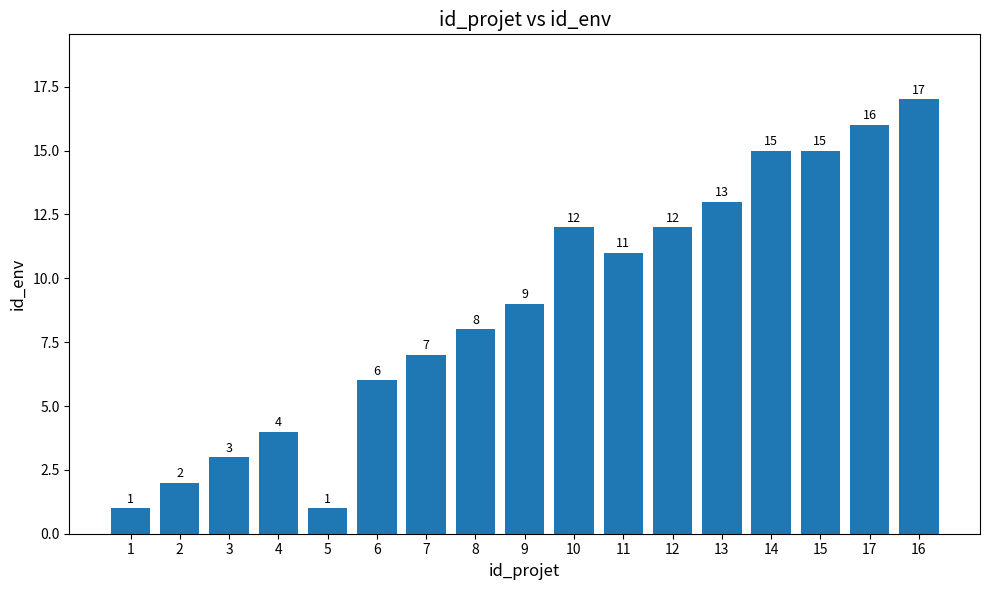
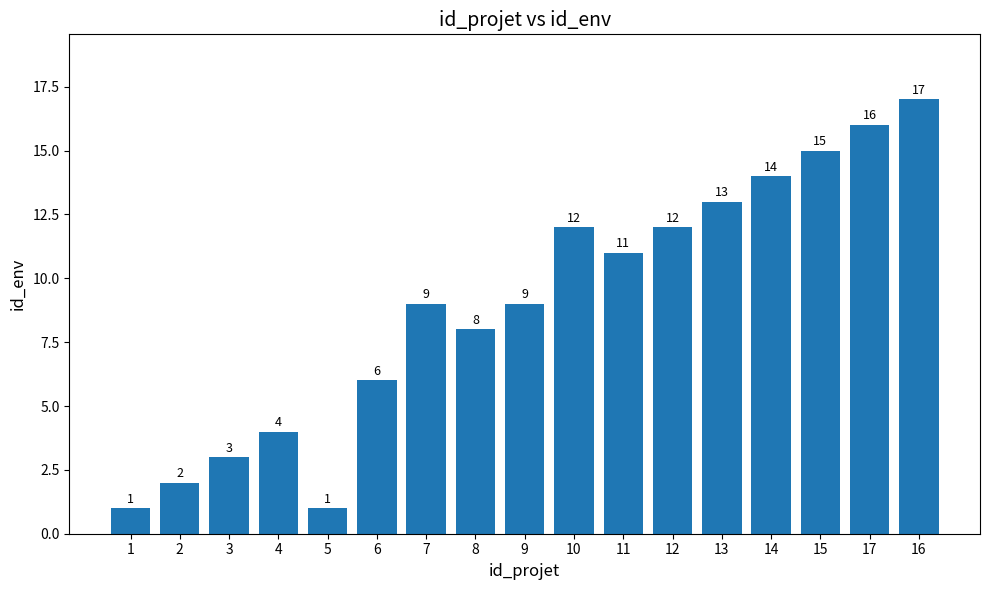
  {
    "1": 1,
    "2": 2,
    "3": 3,
    "4": 4,
    "5": 1,
    "6": 6,
-   "7": 7,
+   "7": 9,
    "8": 8,
    "9": 9,
    "10": 12,
    "11": 11,
    "12": 12,
    "13": 13,
-   "14": 15,
+   "14": 14,
    "15": 15,
    "17": 16,
    "16": 17
  }
